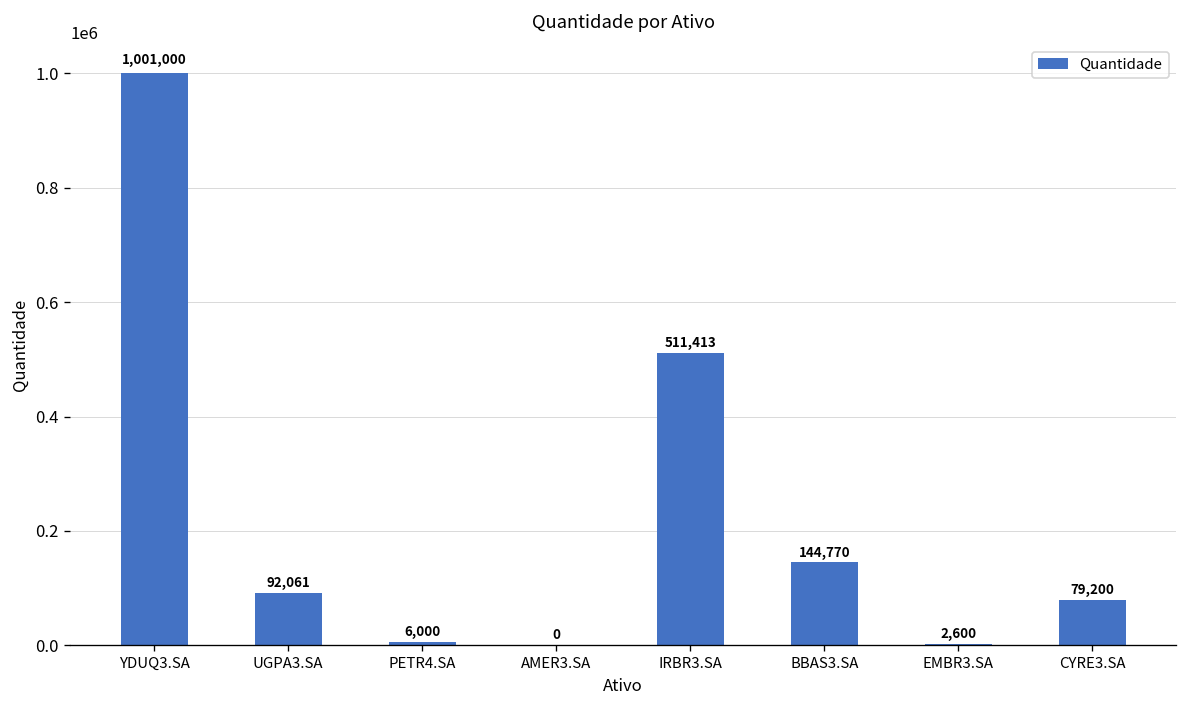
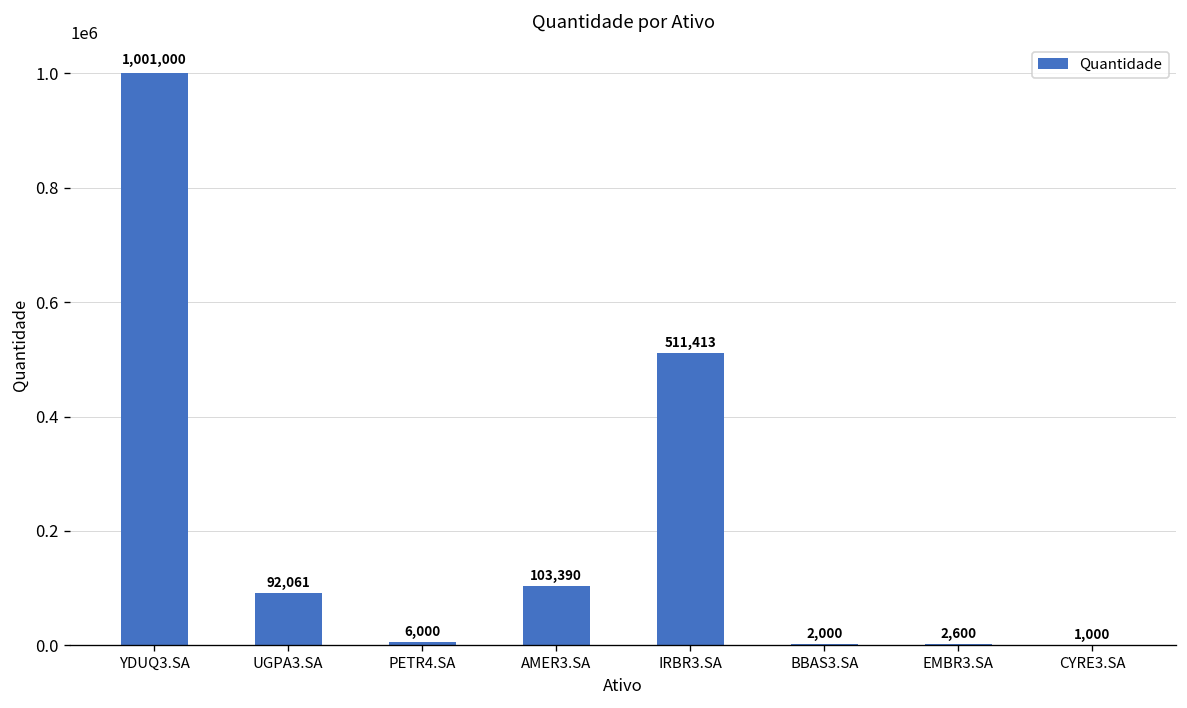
  {
    "YDUQ3.SA": "1,001,000",
    "UGPA3.SA": "92,061",
    "PETR4.SA": "6,000",
-   "AMER3.SA": "0",
+   "AMER3.SA": "103,390",
    "IRBR3.SA": "511,413",
-   "BBAS3.SA": "144,770",
+   "BBAS3.SA": "2,000",
    "EMBR3.SA": "2,600",
-   "CYRE3.SA": "79,200"
+   "CYRE3.SA": "1,000"
  }
